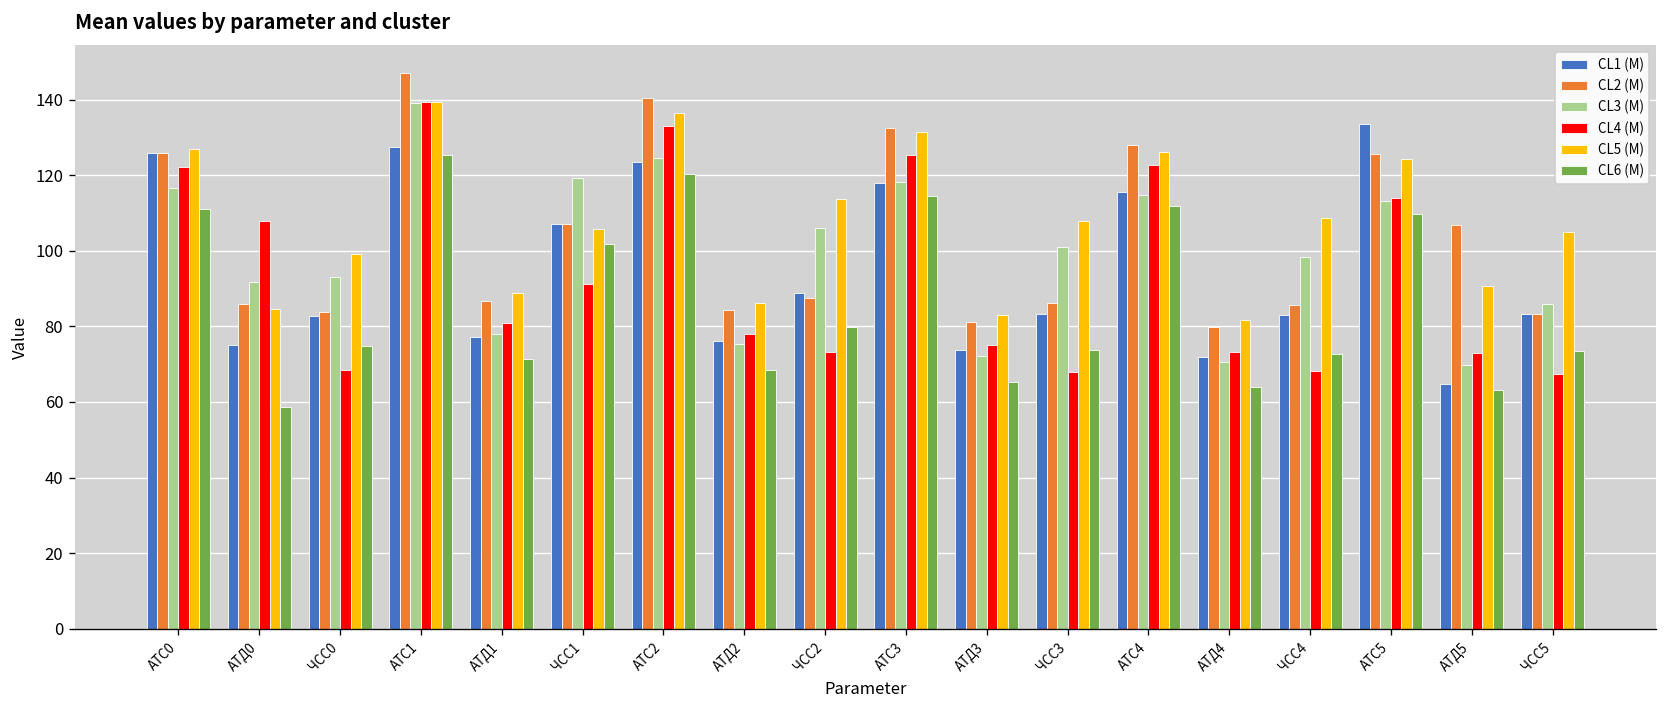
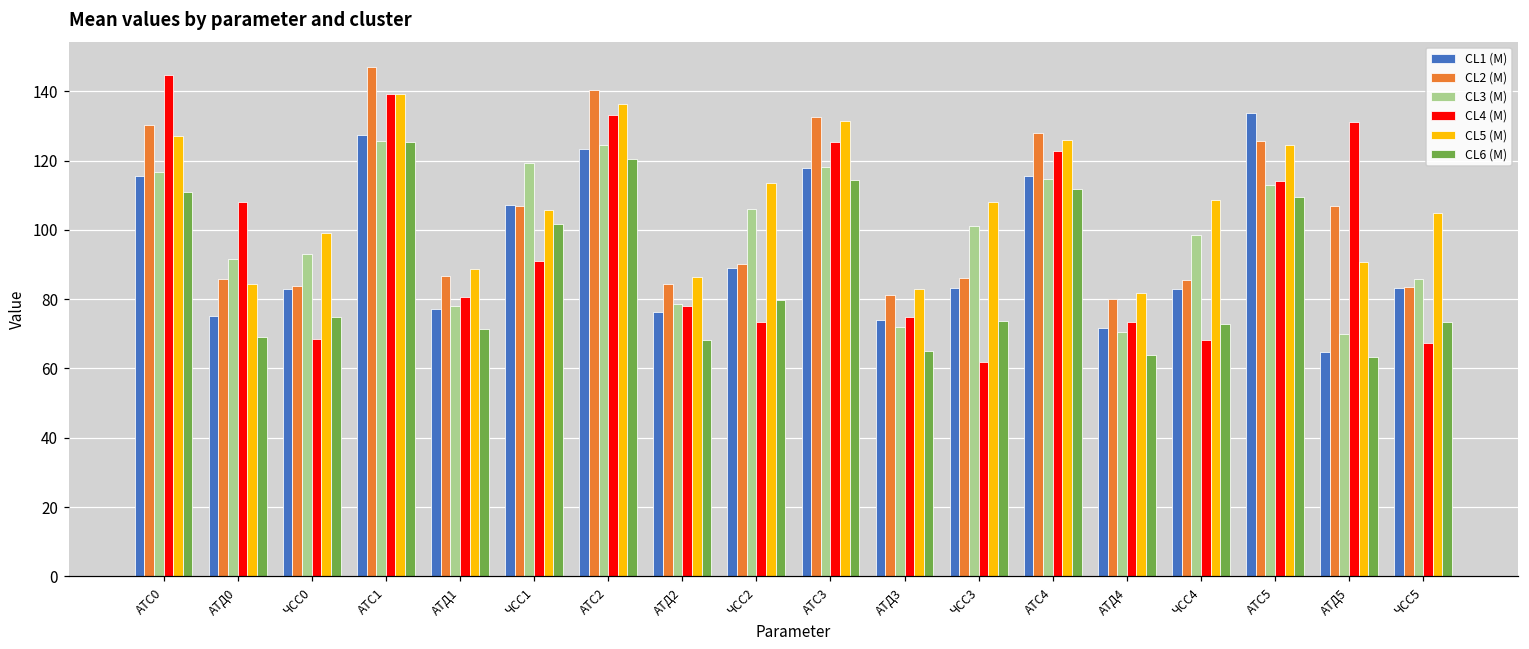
  {
    "CL1 (M)": {
-     "АТС0": 126,
+     "АТС0": 116,
      "АТД0": 75,
      "ЧСС0": 83,
      "АТС1": 127,
      "АТД1": 77,
      "ЧСС1": 107,
      "АТС2": 123,
      "АТД2": 76,
      "ЧСС2": 89,
      "АТС3": 118,
      "АТД3": 74,
      "ЧСС3": 83,
      "АТС4": 115,
      "АТД4": 72,
      "ЧСС4": 83,
      "АТС5": 134,
      "АТД5": 65,
      "ЧСС5": 83
    },
    "CL2 (M)": {
-     "АТС0": 126,
+     "АТС0": 130,
      "АТД0": 86,
      "ЧСС0": 84,
      "АТС1": 147,
      "АТД1": 87,
      "ЧСС1": 107,
      "АТС2": 140,
      "АТД2": 84,
-     "ЧСС2": 88,
+     "ЧСС2": 90,
      "АТС3": 132,
      "АТД3": 81,
      "ЧСС3": 86,
      "АТС4": 128,
      "АТД4": 80,
      "ЧСС4": 86,
      "АТС5": 126,
      "АТД5": 107,
      "ЧСС5": 83
    },
    "CL3 (M)": {
      "АТС0": 117,
      "АТД0": 92,
      "ЧСС0": 93,
-     "АТС1": 139,
+     "АТС1": 126,
      "АТД1": 78,
      "ЧСС1": 119,
      "АТС2": 125,
-     "АТД2": 75,
+     "АТД2": 79,
      "ЧСС2": 106,
      "АТС3": 118,
      "АТД3": 72,
      "ЧСС3": 101,
      "АТС4": 115,
      "АТД4": 71,
      "ЧСС4": 98,
      "АТС5": 113,
      "АТД5": 70,
      "ЧСС5": 86
    },
    "CL4 (M)": {
-     "АТС0": 122,
+     "АТС0": 145,
      "АТД0": 108,
      "ЧСС0": 69,
      "АТС1": 139,
      "АТД1": 81,
      "ЧСС1": 91,
      "АТС2": 133,
      "АТД2": 78,
      "ЧСС2": 73,
      "АТС3": 125,
      "АТД3": 75,
-     "ЧСС3": 68,
+     "ЧСС3": 62,
      "АТС4": 123,
      "АТД4": 73,
      "ЧСС4": 68,
      "АТС5": 114,
-     "АТД5": 73,
+     "АТД5": 131,
      "ЧСС5": 67
    },
    "CL5 (M)": {
      "АТС0": 127,
      "АТД0": 84,
      "ЧСС0": 99,
      "АТС1": 139,
      "АТД1": 89,
      "ЧСС1": 106,
      "АТС2": 136,
      "АТД2": 86,
      "ЧСС2": 114,
      "АТС3": 131,
      "АТД3": 83,
      "ЧСС3": 108,
      "АТС4": 126,
      "АТД4": 82,
      "ЧСС4": 109,
      "АТС5": 124,
      "АТД5": 91,
      "ЧСС5": 105
    },
    "CL6 (M)": {
      "АТС0": 111,
-     "АТД0": 59,
+     "АТД0": 69,
      "ЧСС0": 75,
      "АТС1": 125,
      "АТД1": 71,
      "ЧСС1": 102,
      "АТС2": 120,
      "АТД2": 68,
      "ЧСС2": 80,
      "АТС3": 115,
      "АТД3": 65,
      "ЧСС3": 74,
      "АТС4": 112,
      "АТД4": 64,
      "ЧСС4": 73,
      "АТС5": 110,
      "АТД5": 63,
      "ЧСС5": 73
    }
  }
